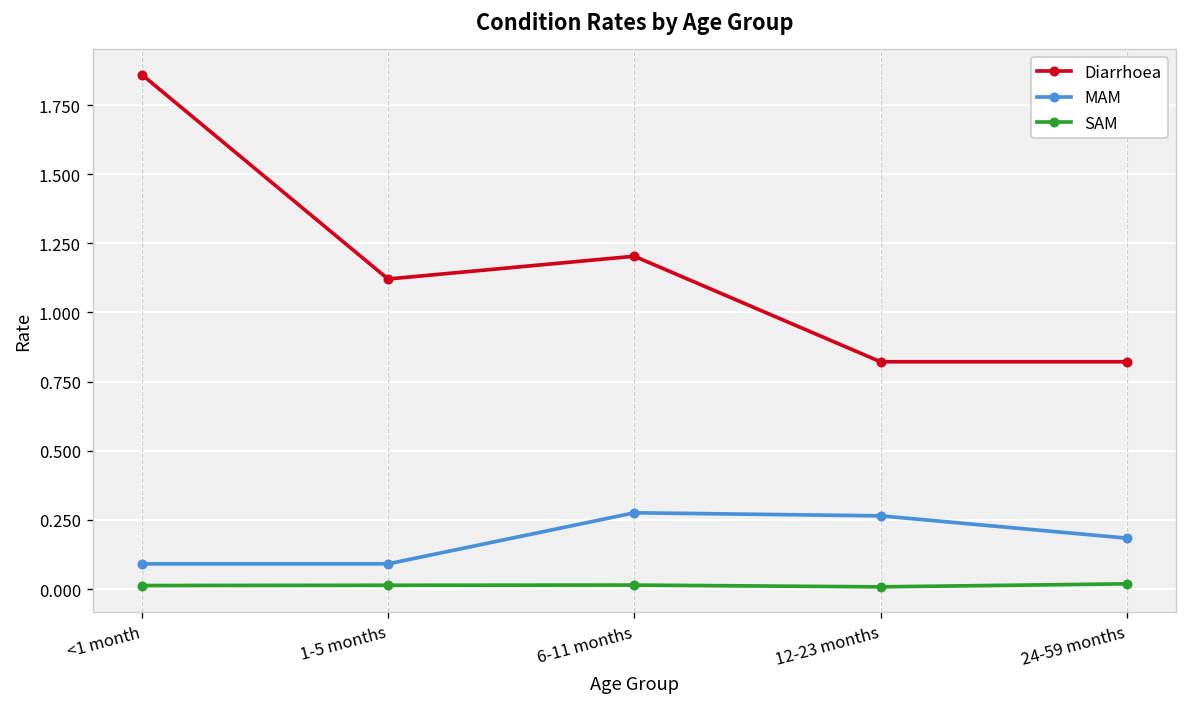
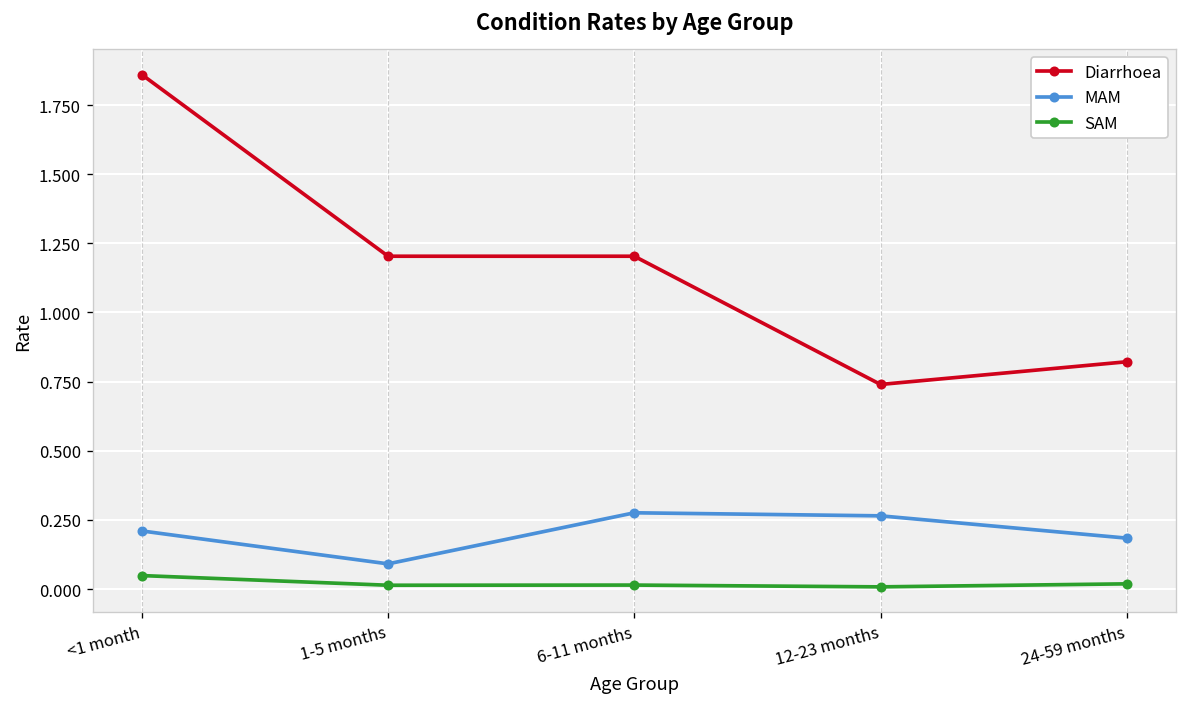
  {
    "Diarrhoea": {
      "<1 month": 1.86,
-     "1-5 months": 1.12,
+     "1-5 months": 1.20,
      "6-11 months": 1.20,
-     "12-23 months": 0.82,
+     "12-23 months": 0.74,
      "24-59 months": 0.82
    },
    "MAM": {
-     "<1 month": 0.09,
+     "<1 month": 0.21,
      "1-5 months": 0.09,
      "6-11 months": 0.28,
      "12-23 months": 0.26,
      "24-59 months": 0.18
    },
    "SAM": {
-     "<1 month": 0.01,
+     "<1 month": 0.05,
      "1-5 months": 0.01,
      "6-11 months": 0.01,
      "12-23 months": 0.01,
      "24-59 months": 0.02
    }
  }
